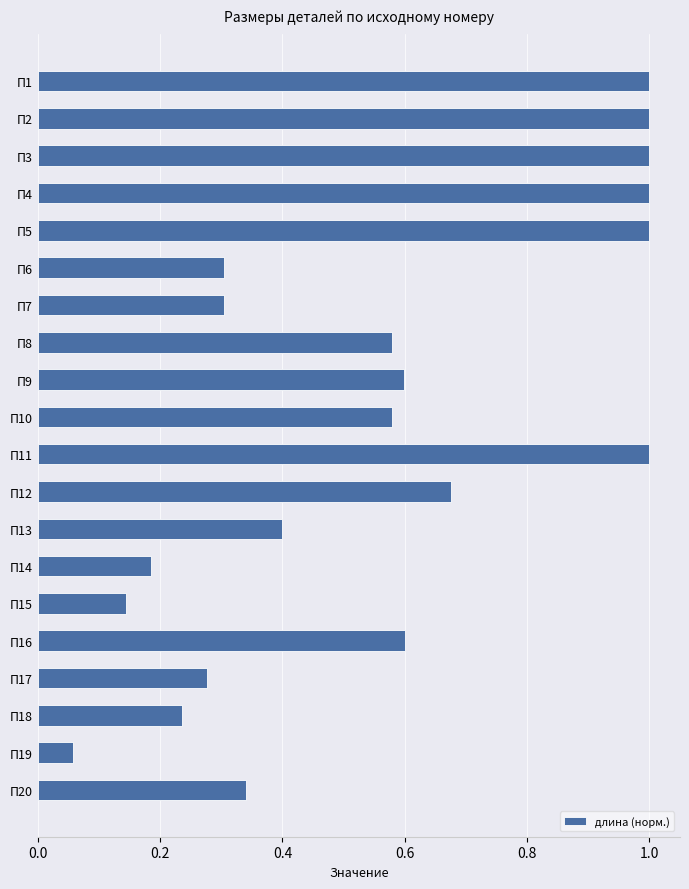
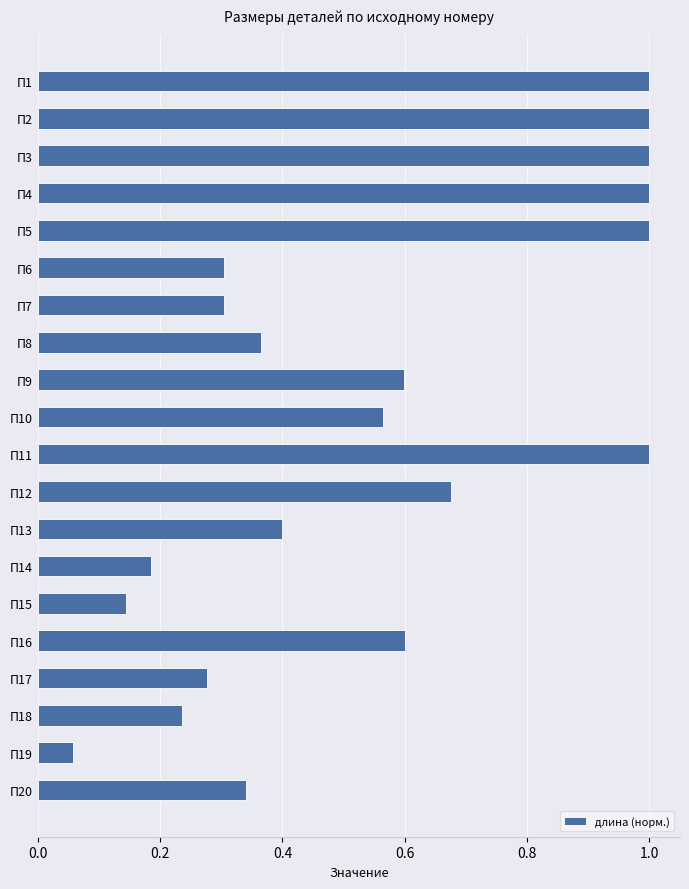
  {
    "П1": 1.00,
    "П2": 1.00,
    "П3": 1.00,
    "П4": 1.00,
    "П5": 1.00,
    "П6": 0.30,
    "П7": 0.30,
-   "П8": 0.58,
+   "П8": 0.36,
    "П9": 0.60,
-   "П10": 0.58,
+   "П10": 0.56,
    "П11": 1.00,
    "П12": 0.68,
    "П13": 0.40,
    "П14": 0.19,
    "П15": 0.14,
    "П16": 0.60,
    "П17": 0.28,
    "П18": 0.24,
    "П19": 0.06,
    "П20": 0.34
  }
